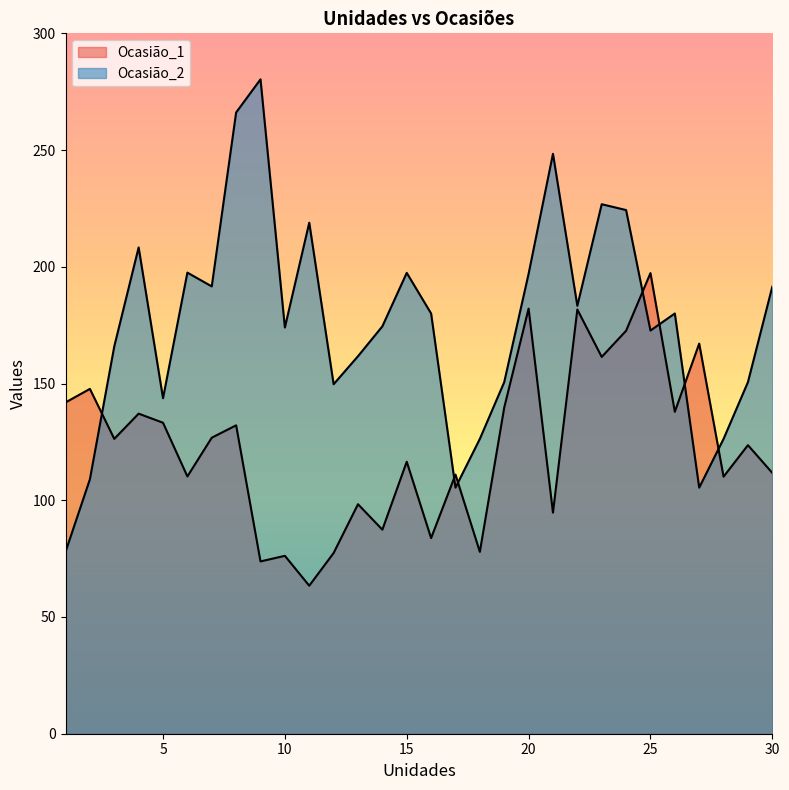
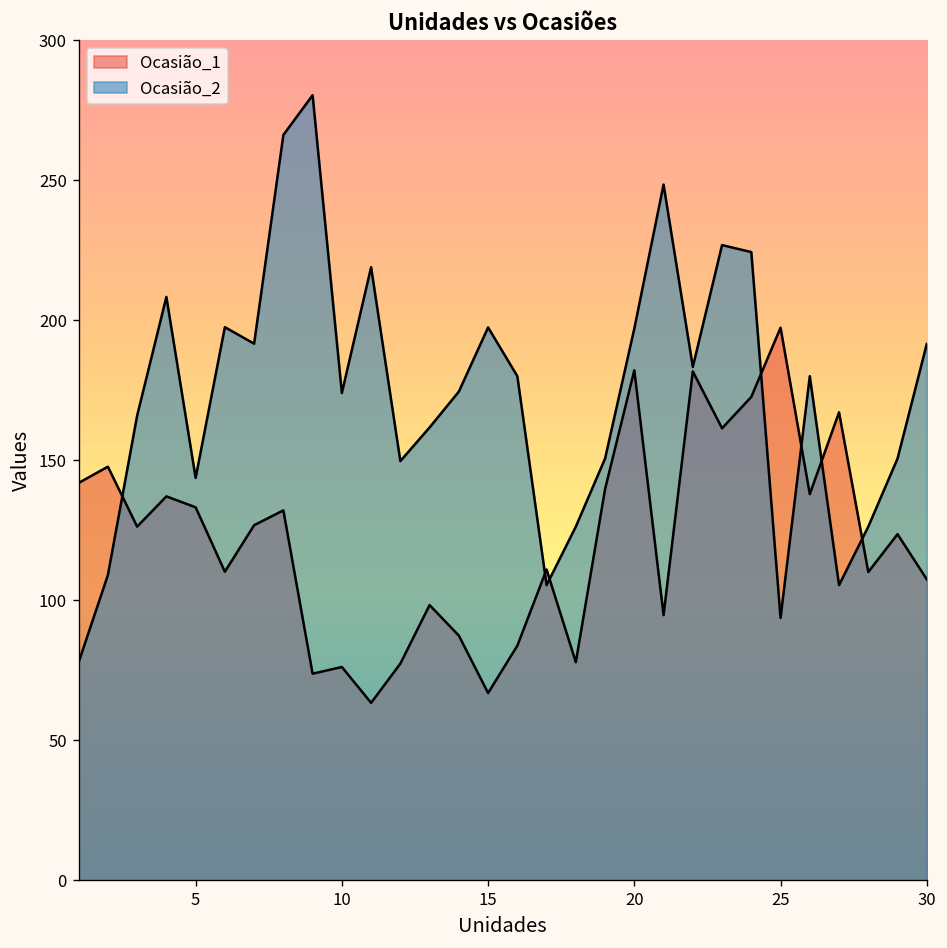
  {
    "Ocasião_1": {
      "5": 133,
      "10": 76,
-     "15": 117,
+     "15": 67,
      "20": 182,
      "25": 197,
-     "30": 112
+     "30": 108
    },
    "Ocasião_2": {
      "5": 144,
      "10": 174,
      "15": 197,
      "20": 197,
-     "25": 173,
+     "25": 94,
      "30": 192
    }
  }
